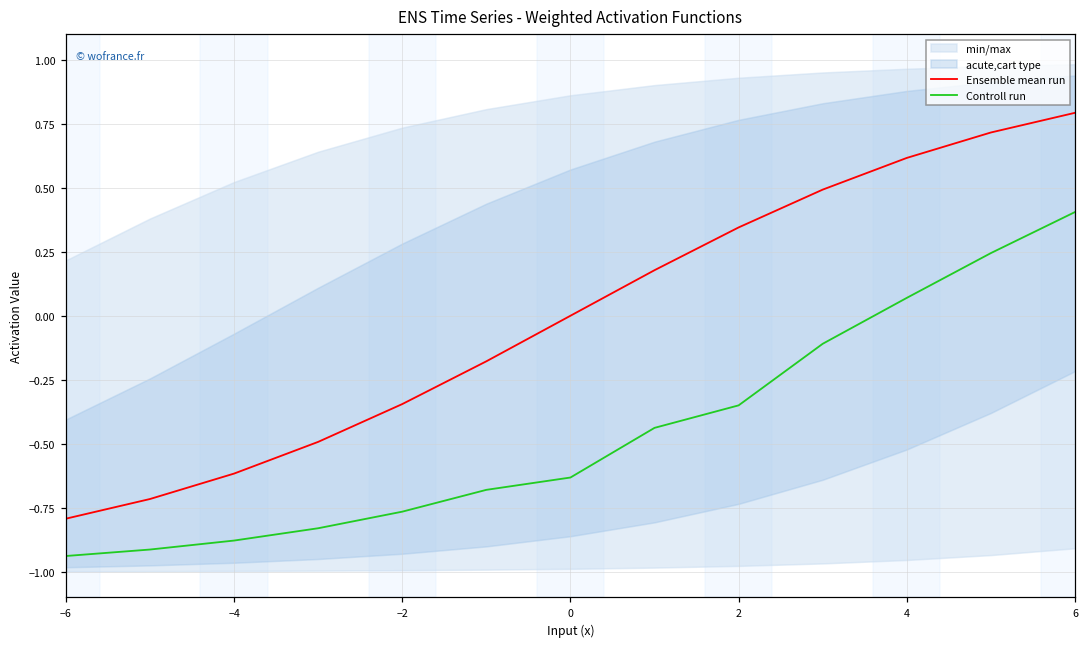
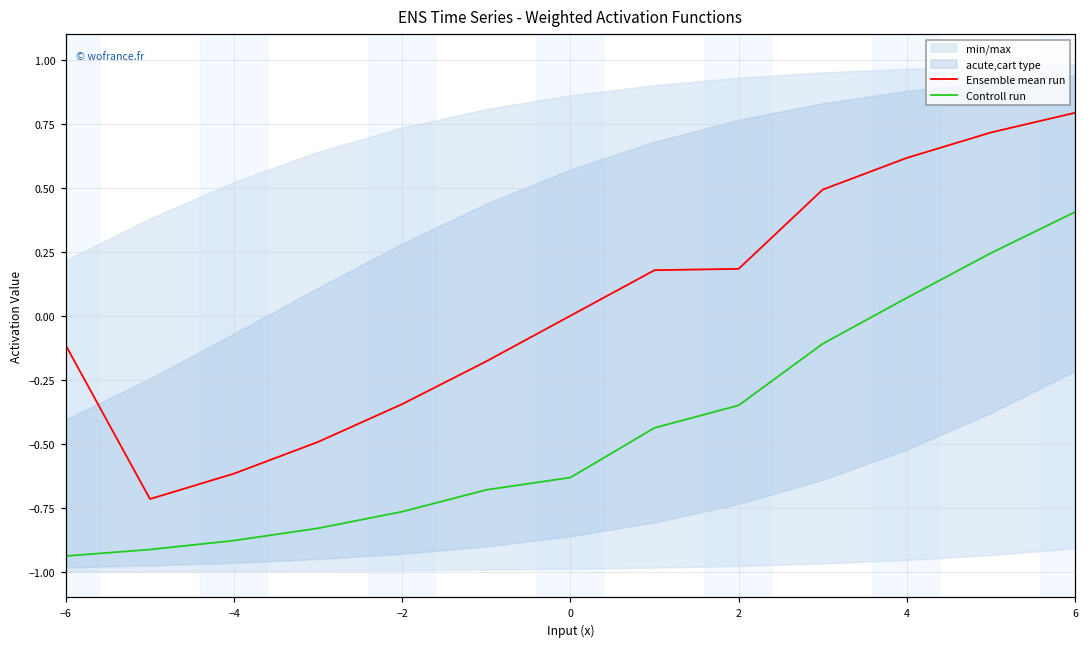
  {
    "Ensemble mean run": {
-     "−6": -0.79,
+     "−6": -0.12,
      "−4": -0.62,
      "−2": -0.35,
      "0": 0.00,
-     "2": 0.35,
+     "2": 0.18,
      "4": 0.62,
      "6": 0.79
    },
    "Controll run": {
      "−6": -0.94,
      "−4": -0.88,
      "−2": -0.77,
      "0": -0.63,
      "2": -0.35,
      "4": 0.07,
      "6": 0.41
    }
  }
